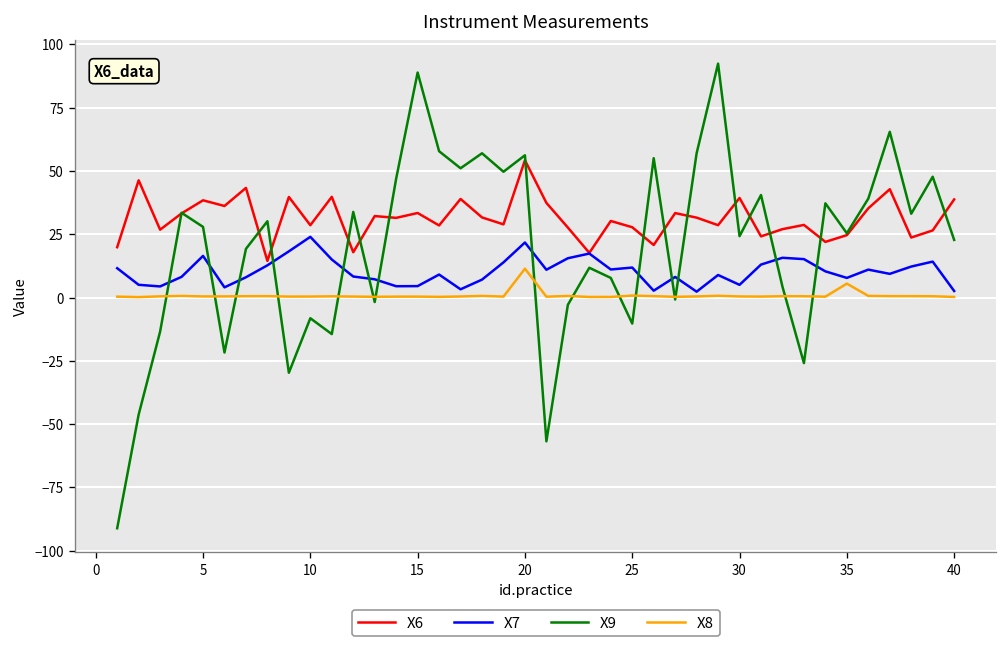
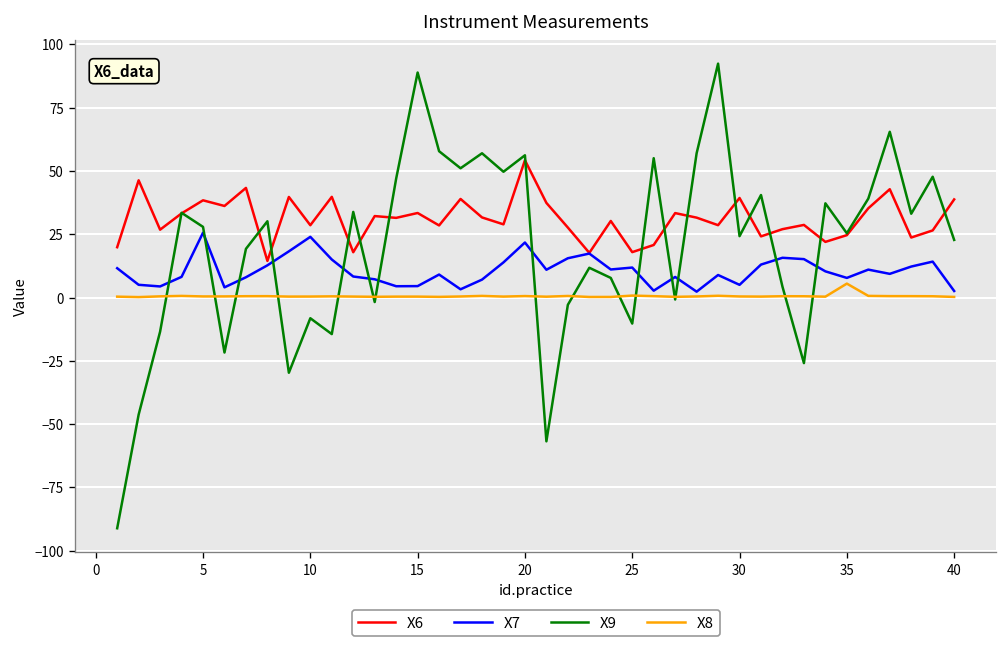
  {
    "X6": {
      "5": 38,
      "10": 29,
      "15": 33,
      "20": 54,
-     "25": 28,
+     "25": 18,
      "30": 39,
      "40": 39
    },
    "X7": {
-     "5": 16,
+     "5": 26,
      "10": 24,
      "15": 4,
      "20": 22,
      "25": 12,
      "30": 5,
      "35": 8,
      "40": 3
    },
    "X9": {
      "5": 28,
      "10": -8,
      "15": 89,
      "20": 56,
      "25": -10,
      "30": 24,
      "40": 23
    },
    "X8": {
      "5": 0,
      "10": 0,
      "15": 0,
-     "20": 11,
+     "20": 1,
      "25": 1,
      "30": 0,
      "35": 5,
      "40": 0
    }
  }
